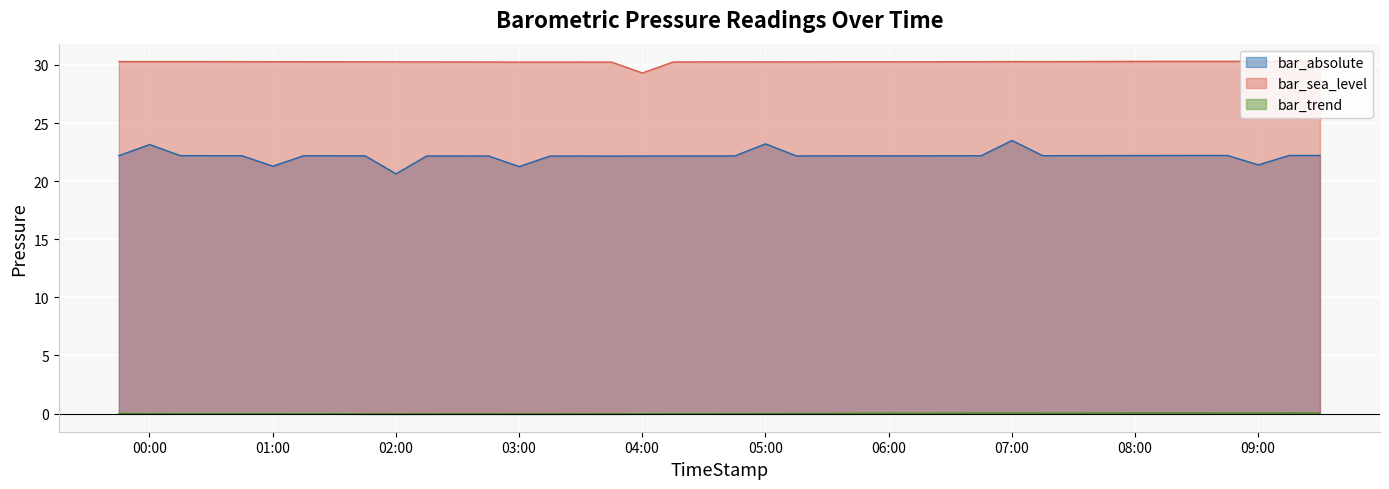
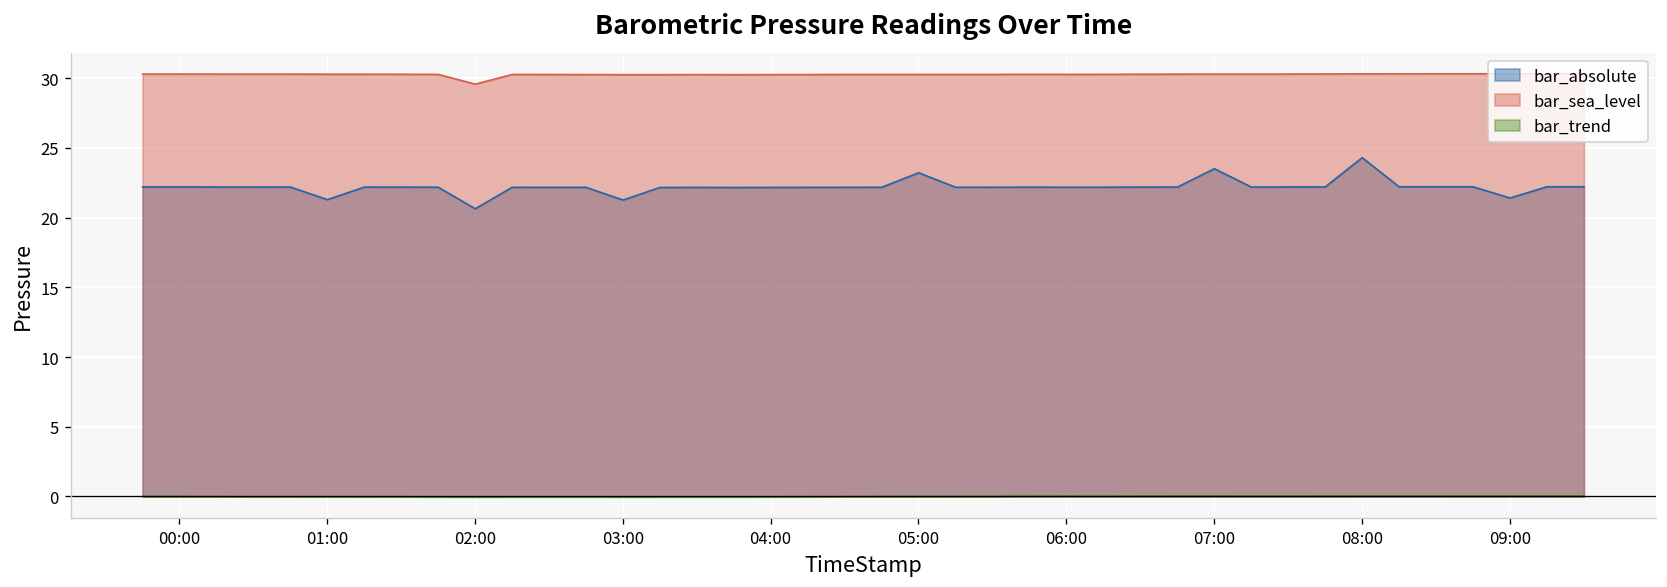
  {
    "bar_absolute": {
-     "00:00": 23.1,
+     "00:00": 22.2,
      "01:00": 21.3,
      "02:00": 20.6,
      "03:00": 21.3,
      "04:00": 22.2,
      "05:00": 23.2,
      "06:00": 22.2,
      "07:00": 23.5,
-     "08:00": 22.2,
+     "08:00": 24.3,
      "09:00": 21.4
    },
    "bar_sea_level": {
      "00:00": 30.3,
      "01:00": 30.3,
-     "02:00": 30.3,
+     "02:00": 29.6,
      "03:00": 30.2,
-     "04:00": 29.3,
+     "04:00": 30.3,
      "05:00": 30.3,
      "06:00": 30.3,
      "07:00": 30.3,
      "08:00": 30.3
    }
  }
